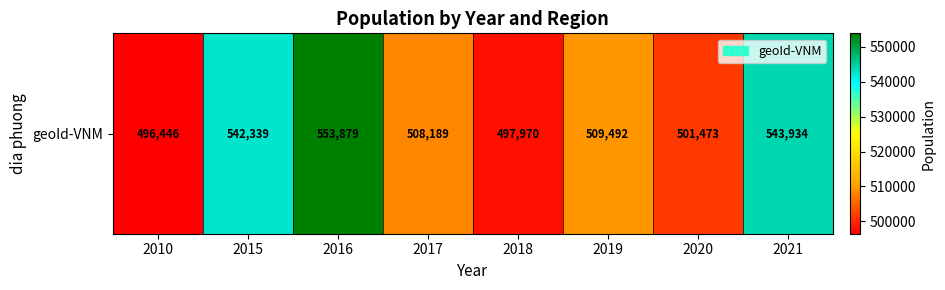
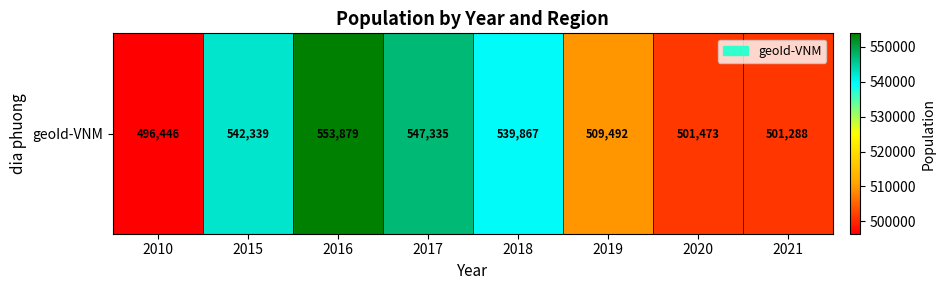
  {
    "geoId-VNM": {
      "2010": "496,446",
      "2015": "542,339",
      "2016": "553,879",
-     "2017": "508,189",
-     "2018": "497,970",
+     "2017": "547,335",
+     "2018": "539,867",
      "2019": "509,492",
      "2020": "501,473",
-     "2021": "543,934"
+     "2021": "501,288"
    }
  }
